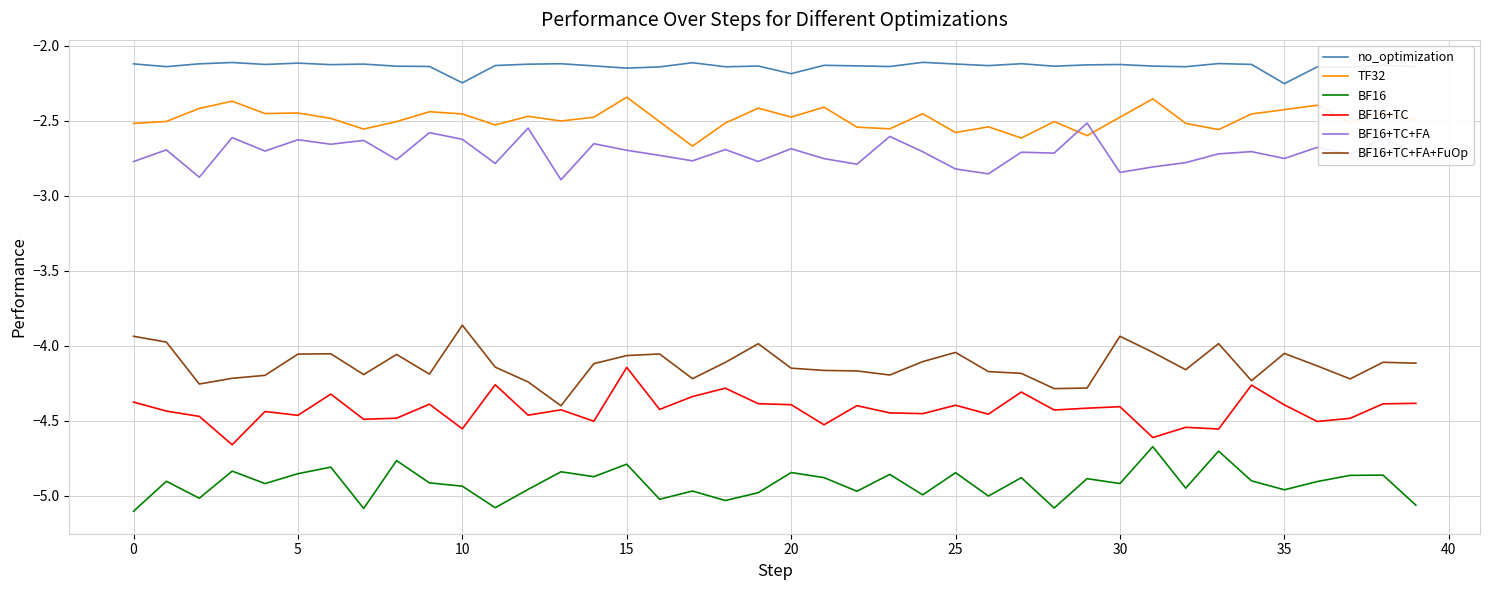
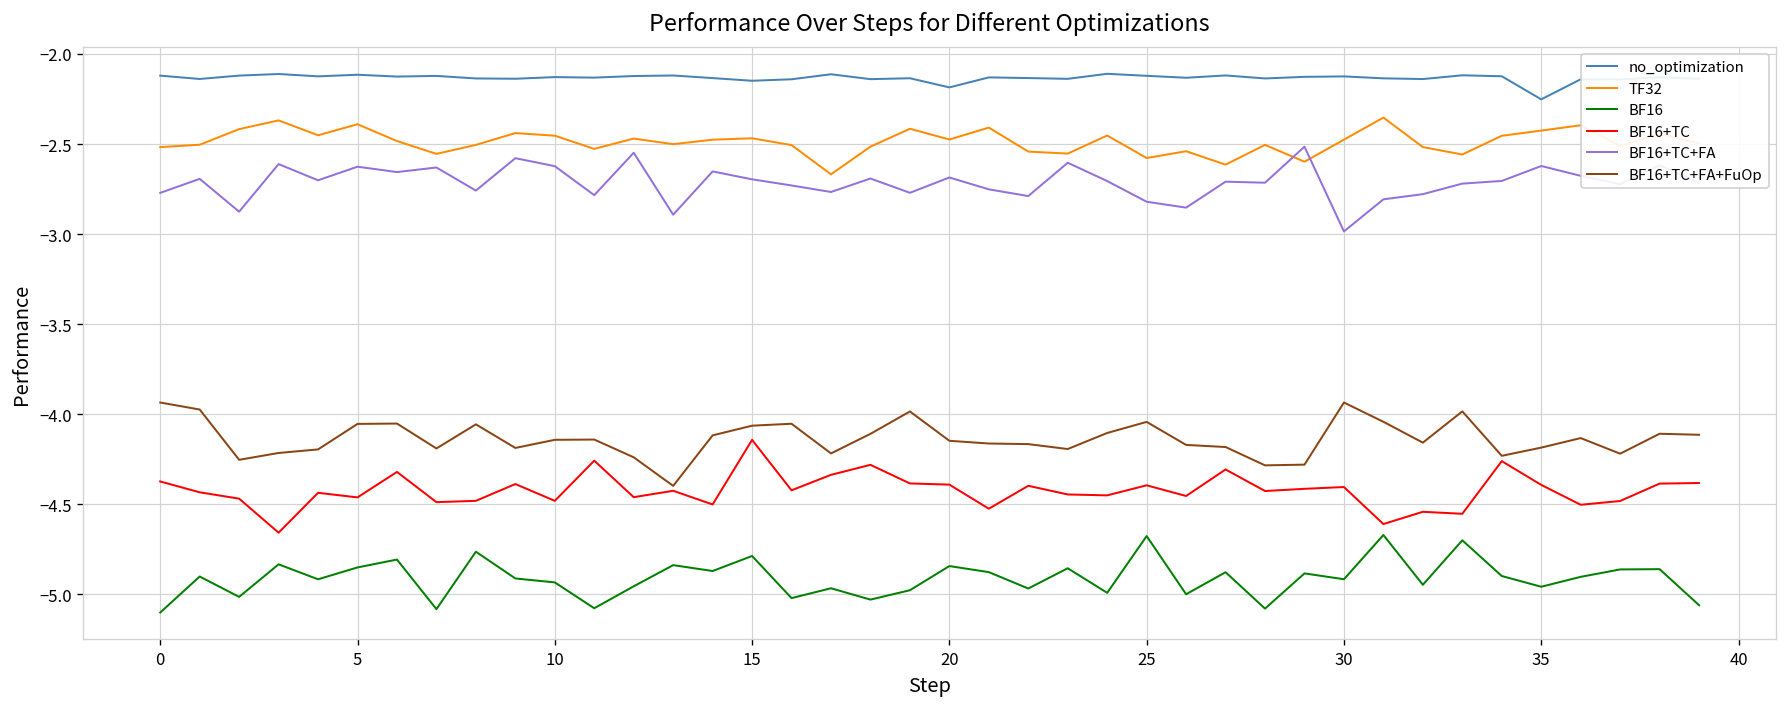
  {
    "no_optimization": {
      "0": -2.12,
      "5": -2.12,
-     "10": -2.25,
+     "10": -2.13,
      "15": -2.15,
      "20": -2.19,
      "25": -2.12,
      "30": -2.12,
      "35": -2.25
    },
    "TF32": {
      "0": -2.52,
-     "5": -2.45,
+     "5": -2.39,
      "10": -2.45,
-     "15": -2.34,
+     "15": -2.47,
      "20": -2.47,
      "25": -2.58,
      "30": -2.48,
      "35": -2.43
    },
    "BF16": {
      "0": -5.10,
      "5": -4.85,
      "10": -4.94,
      "15": -4.79,
      "20": -4.84,
-     "25": -4.85,
+     "25": -4.68,
      "30": -4.92,
      "35": -4.96
    },
    "BF16+TC": {
      "0": -4.37,
      "5": -4.46,
-     "10": -4.55,
+     "10": -4.48,
      "15": -4.14,
      "20": -4.39,
      "25": -4.40,
      "30": -4.41,
      "35": -4.39
    },
    "BF16+TC+FA": {
      "0": -2.77,
      "5": -2.63,
      "10": -2.62,
      "15": -2.70,
      "20": -2.69,
      "25": -2.82,
-     "30": -2.84,
-     "35": -2.75
+     "30": -2.99,
+     "35": -2.62
    },
    "BF16+TC+FA+FuOp": {
      "0": -3.94,
      "5": -4.05,
-     "10": -3.86,
+     "10": -4.14,
      "15": -4.06,
      "20": -4.15,
      "25": -4.04,
      "30": -3.94,
-     "35": -4.05
+     "35": -4.19
    }
  }
